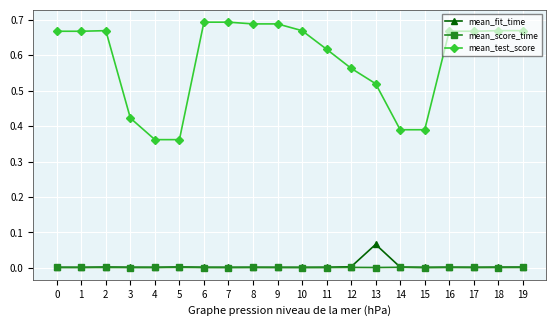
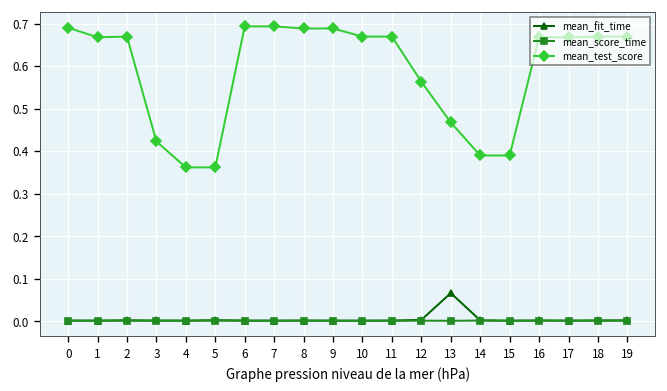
  {
    "mean_fit_time": {
      "13": 0.07
    },
    "mean_score_time": {
      "13": 0.00
    },
    "mean_test_score": {
-     "0": 0.67,
+     "0": 0.69,
      "1": 0.67,
      "2": 0.67,
      "3": 0.42,
      "4": 0.36,
      "5": 0.36,
      "6": 0.69,
      "7": 0.69,
      "8": 0.69,
      "9": 0.69,
      "10": 0.67,
-     "11": 0.62,
+     "11": 0.67,
      "12": 0.56,
-     "13": 0.52,
+     "13": 0.47,
      "14": 0.39,
      "15": 0.39
    }
  }
